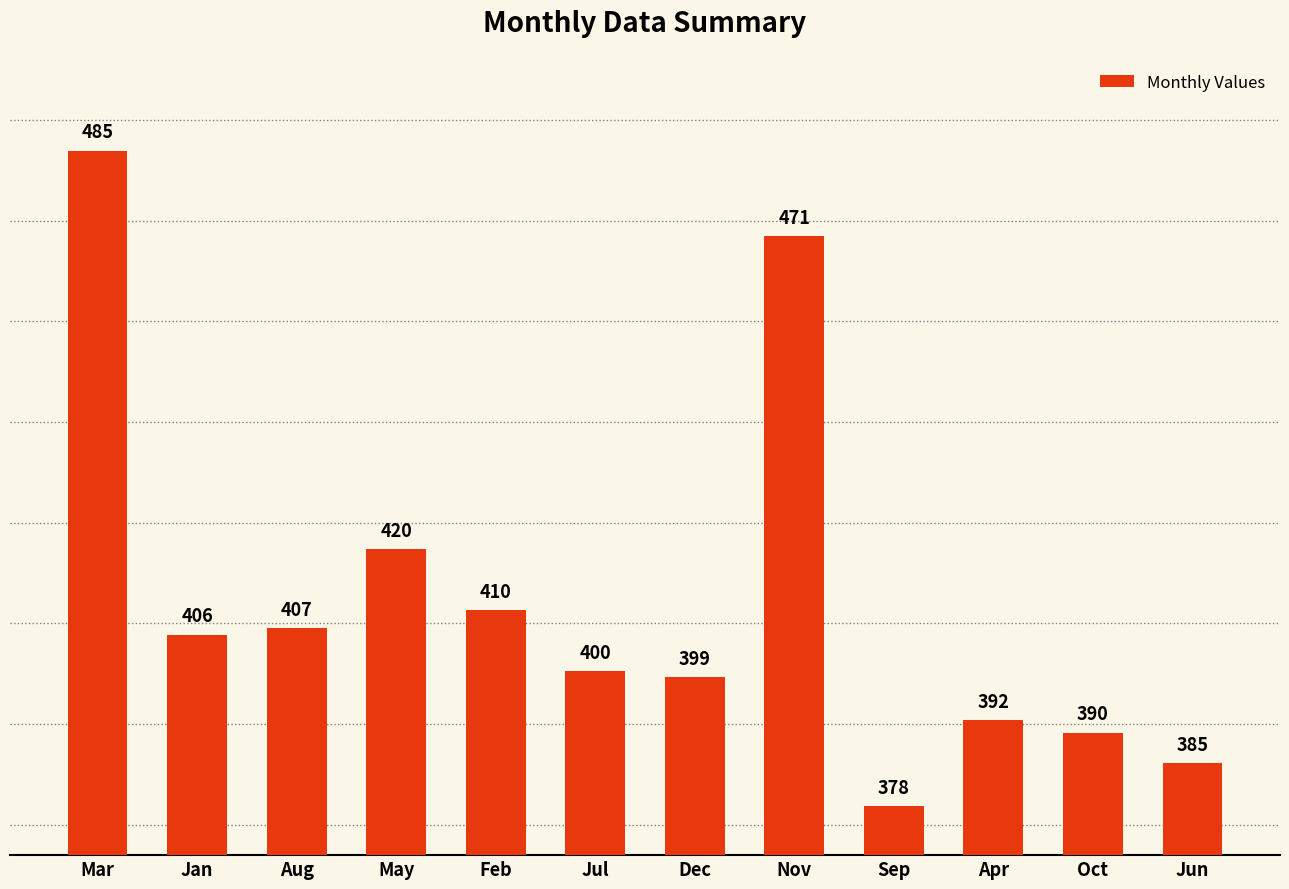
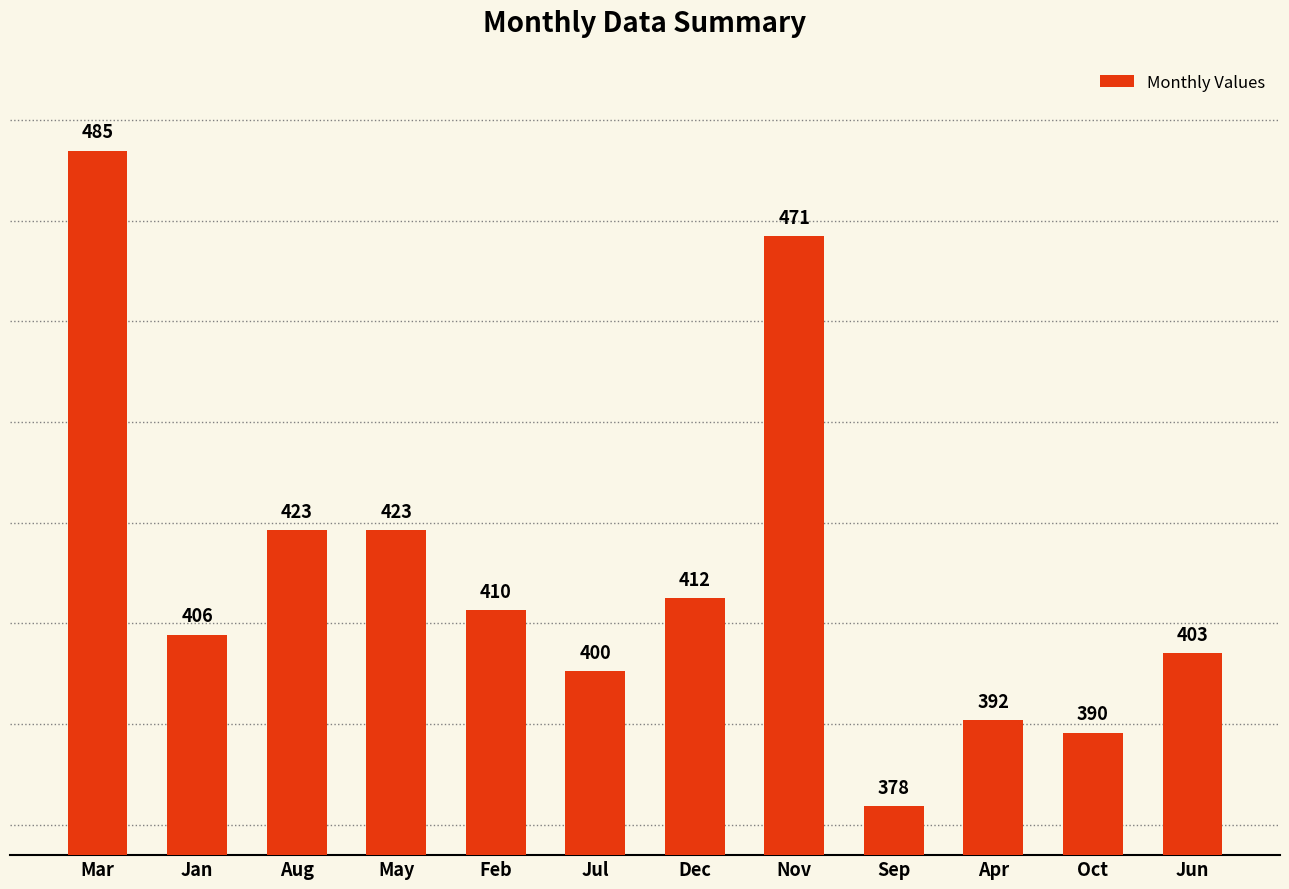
  {
    "Mar": 485,
    "Jan": 406,
-   "Aug": 407,
-   "May": 420,
+   "Aug": 423,
+   "May": 423,
    "Feb": 410,
    "Jul": 400,
-   "Dec": 399,
+   "Dec": 412,
    "Nov": 471,
    "Sep": 378,
    "Apr": 392,
    "Oct": 390,
-   "Jun": 385
+   "Jun": 403
  }
